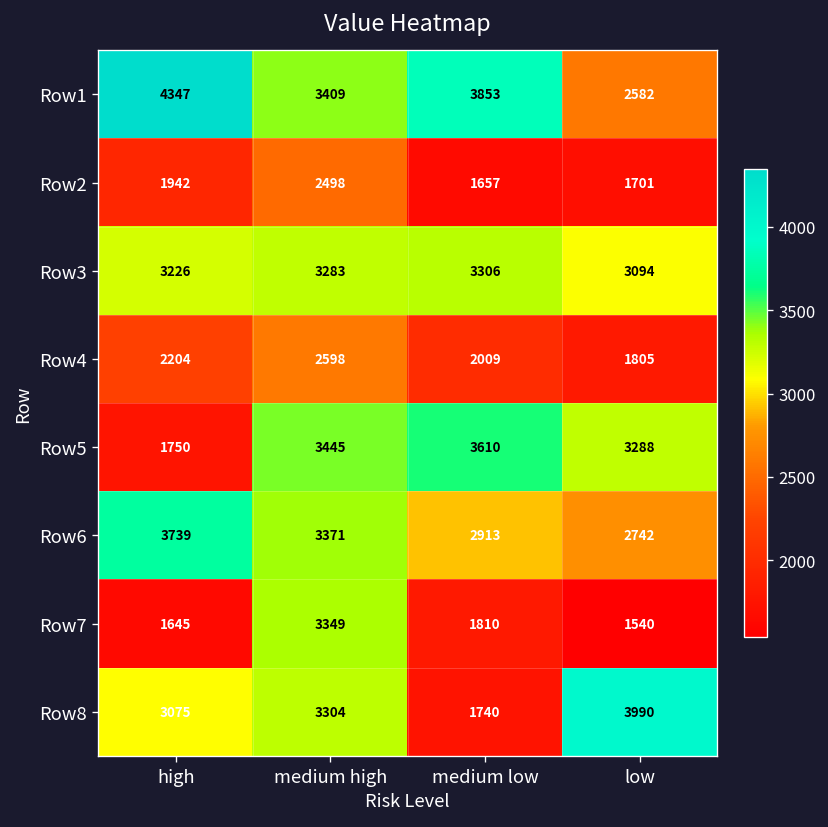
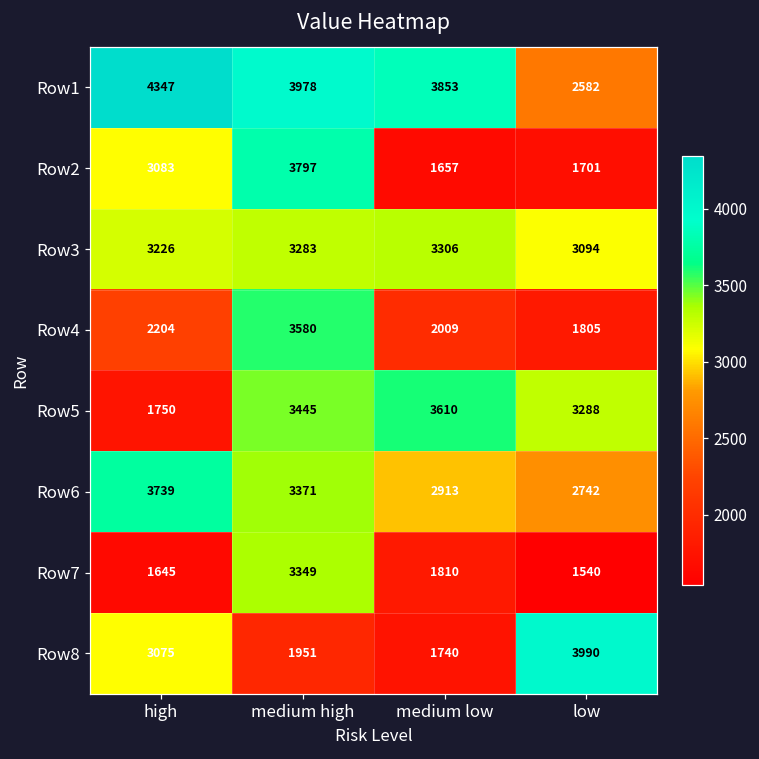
  {
    "Row1": {
      "high": 4347,
-     "medium high": 3409,
+     "medium high": 3978,
      "medium low": 3853,
      "low": 2582
    },
    "Row2": {
-     "high": 1942,
-     "medium high": 2498,
+     "high": 3083,
+     "medium high": 3797,
      "medium low": 1657,
      "low": 1701
    },
    "Row3": {
      "high": 3226,
      "medium high": 3283,
      "medium low": 3306,
      "low": 3094
    },
    "Row4": {
      "high": 2204,
-     "medium high": 2598,
+     "medium high": 3580,
      "medium low": 2009,
      "low": 1805
    },
    "Row5": {
      "high": 1750,
      "medium high": 3445,
      "medium low": 3610,
      "low": 3288
    },
    "Row6": {
      "high": 3739,
      "medium high": 3371,
      "medium low": 2913,
      "low": 2742
    },
    "Row7": {
      "high": 1645,
      "medium high": 3349,
      "medium low": 1810,
      "low": 1540
    },
    "Row8": {
      "high": 3075,
-     "medium high": 3304,
+     "medium high": 1951,
      "medium low": 1740,
      "low": 3990
    }
  }
